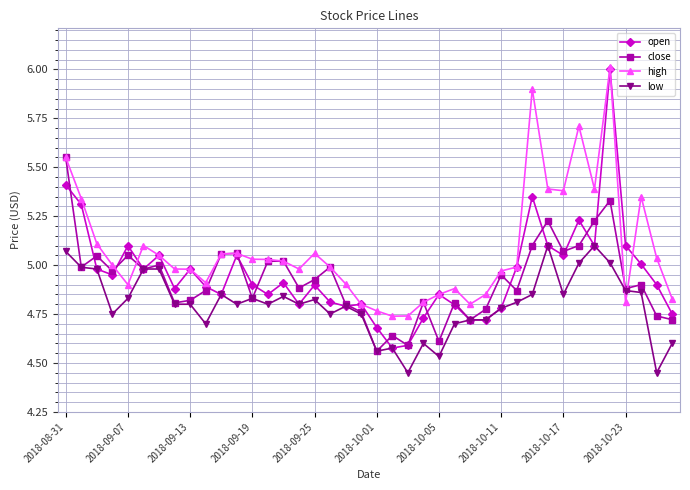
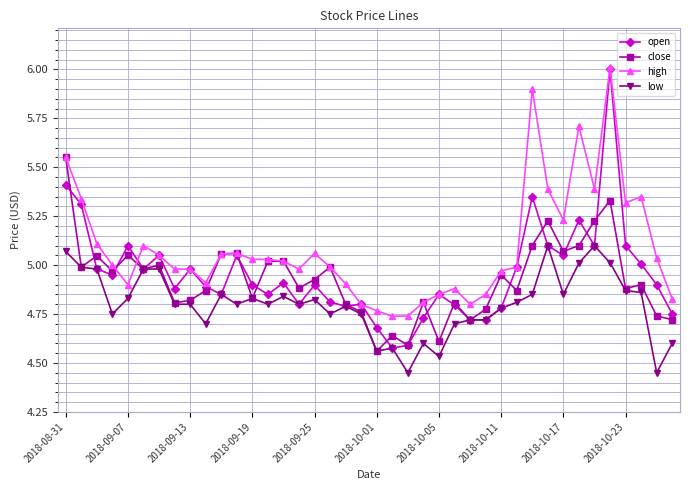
  {
    "high": {
      "2018-09-07": 4.90,
      "2018-09-19": 5.03,
      "2018-09-25": 5.06,
      "2018-10-01": 4.77,
      "2018-10-11": 4.97,
-     "2018-10-17": 5.38,
-     "2018-10-23": 4.81
+     "2018-10-17": 5.23,
+     "2018-10-23": 5.32
    }
  }
